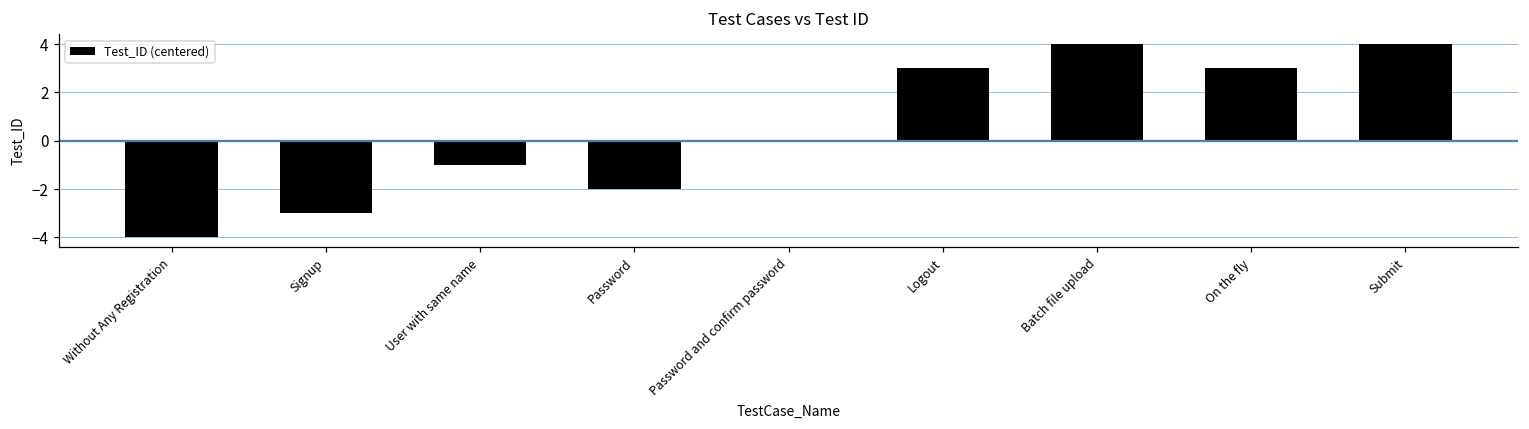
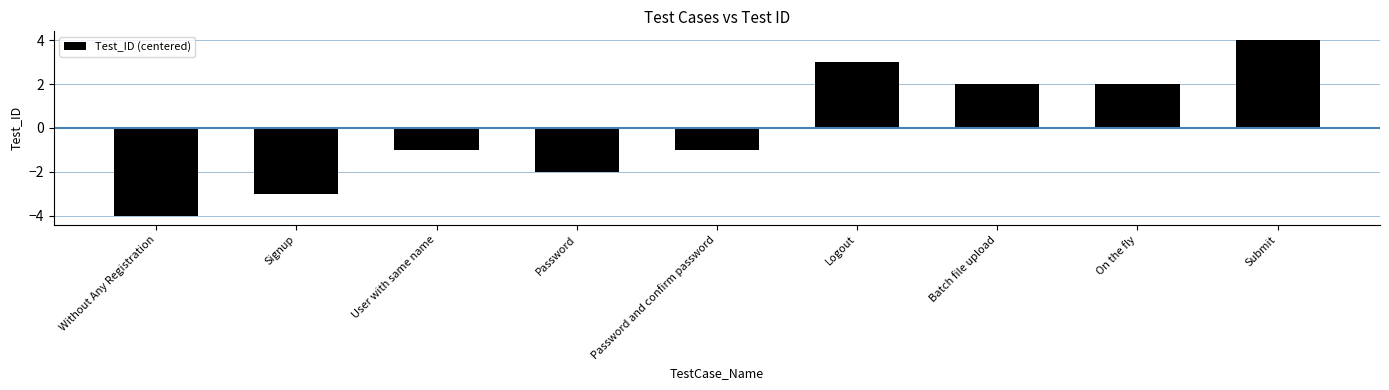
  {
    "Without Any Registration": -4.0,
    "Signup": -3.0,
    "User with same name": -1.0,
    "Password": -2.0,
-   "Password and confirm password": 0.0,
+   "Password and confirm password": -1.0,
    "Logout": 3.0,
-   "Batch file upload": 4.0,
-   "On the fly": 3.0,
+   "Batch file upload": 2.0,
+   "On the fly": 2.0,
    "Submit": 4.0
  }
